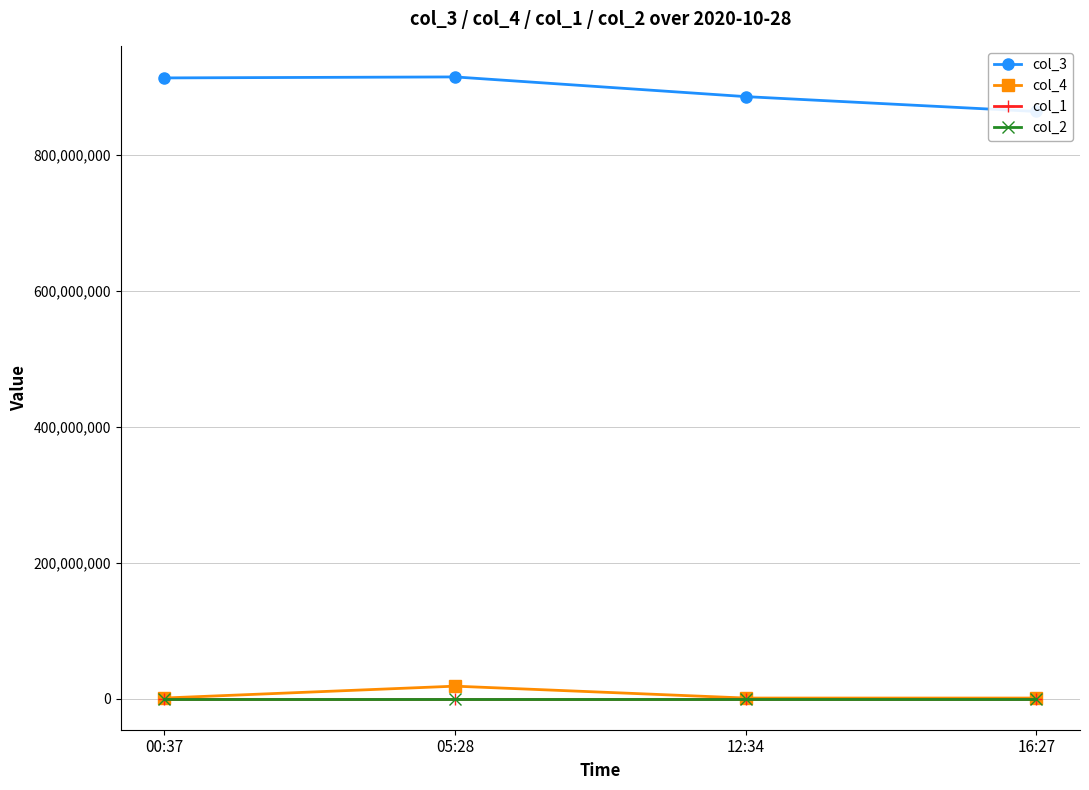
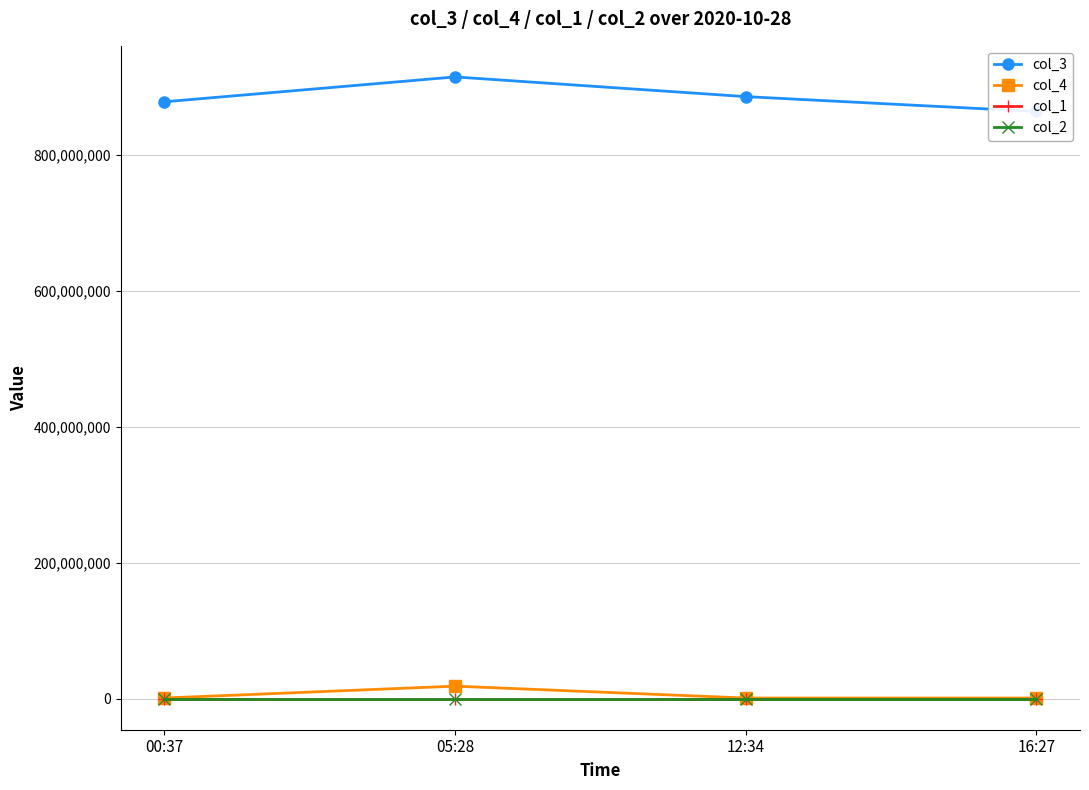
  {
    "col_3": {
-     "00:37": "910,000,000",
+     "00:37": "880,000,000",
      "05:28": "910,000,000",
      "12:34": "890,000,000"
    },
    "col_4": {
      "05:28": "20,000,000"
    },
    "col_2": {
      "05:28": "0"
    }
  }
